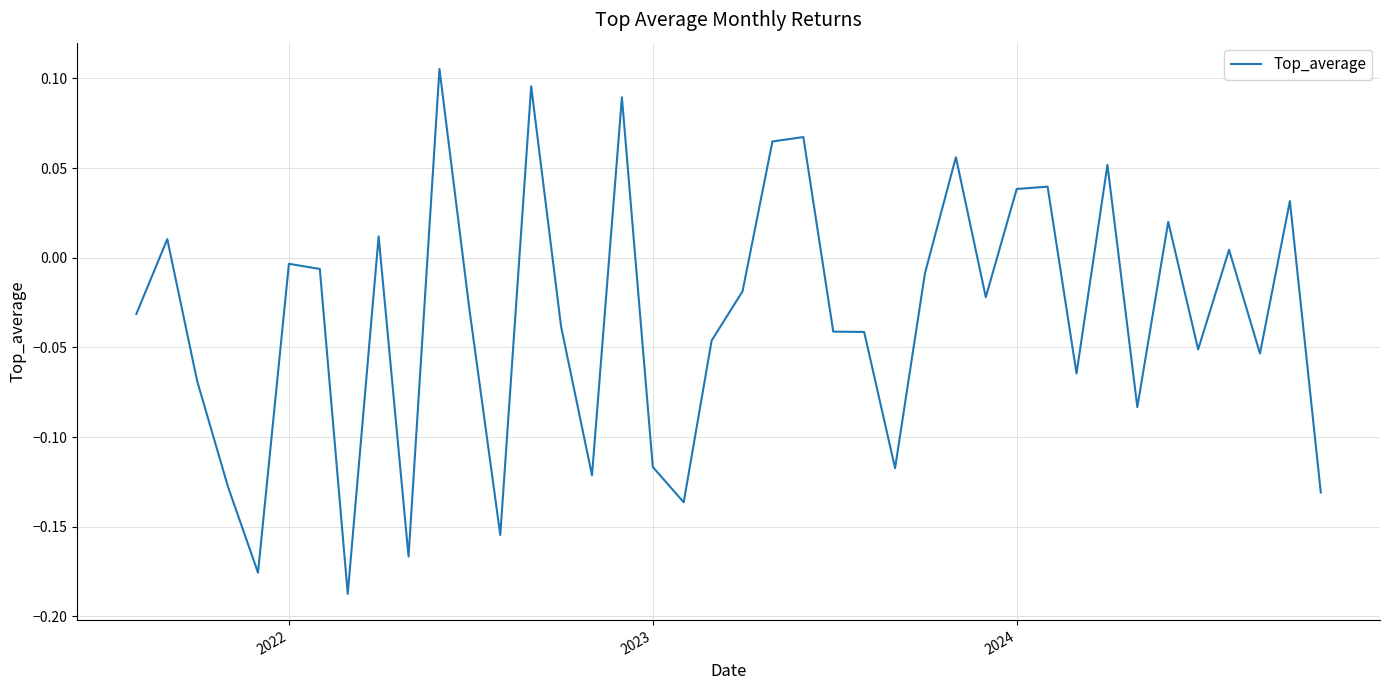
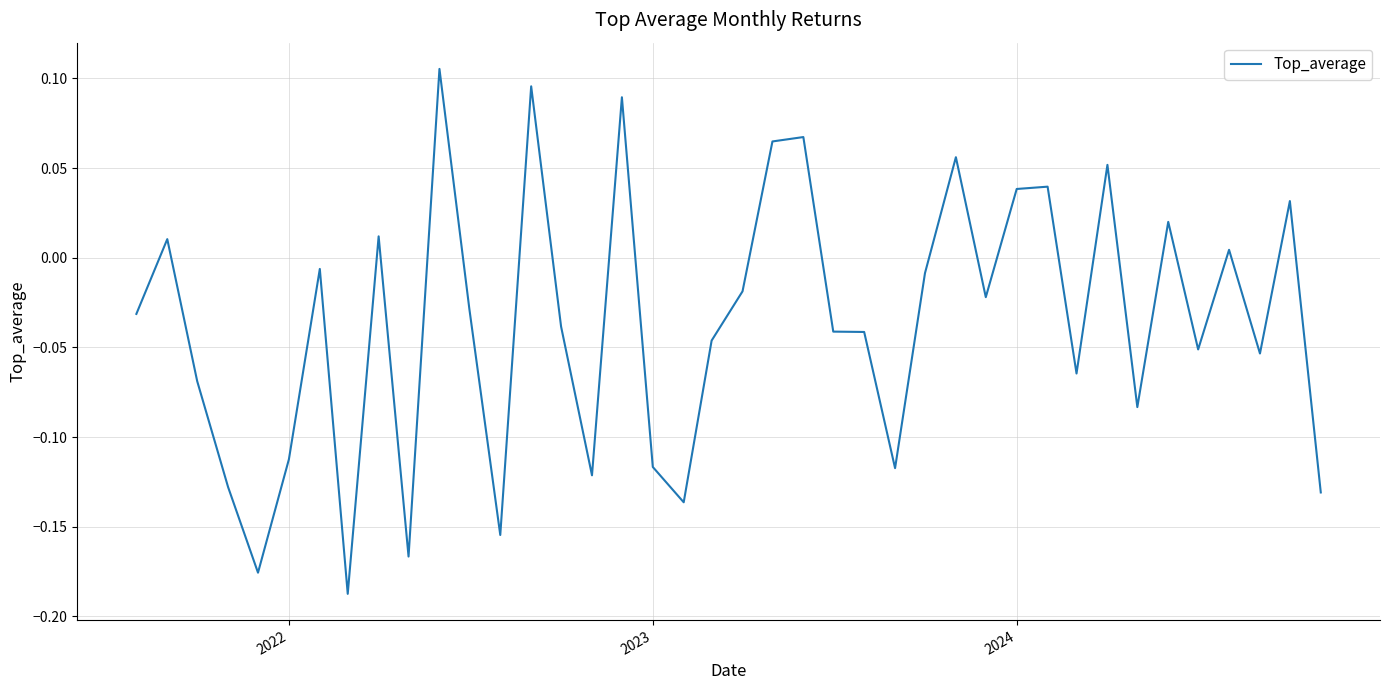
  {
-   "2022": -0.003,
+   "2022": -0.112,
    "2023": -0.117,
    "2024": 0.038
  }
